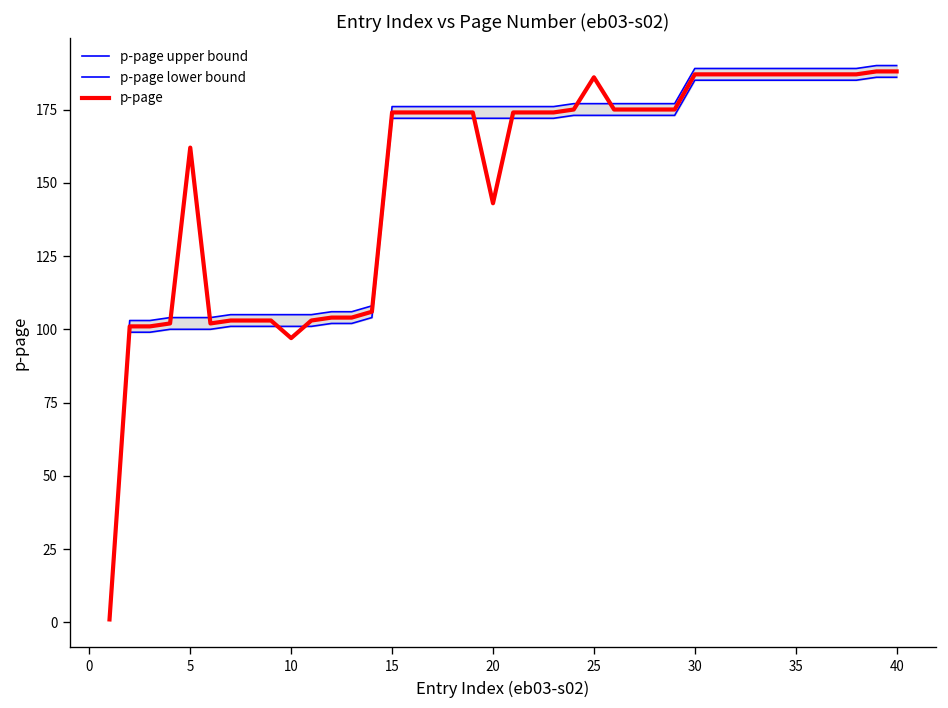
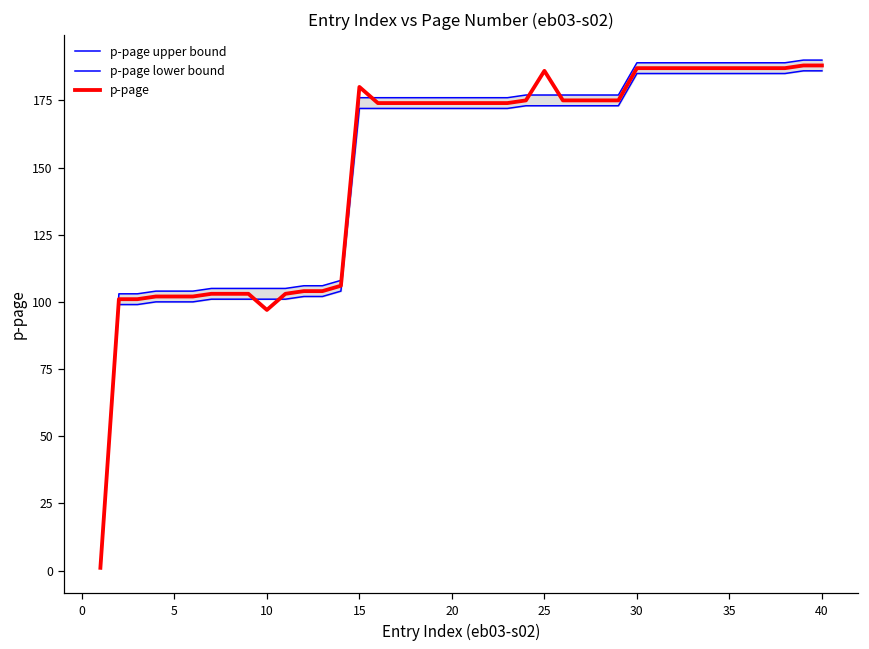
  {
    "p-page": {
-     "5": 162,
+     "5": 102,
      "10": 97,
-     "15": 174,
-     "20": 143,
+     "15": 180,
+     "20": 174,
      "25": 186,
      "30": 187,
      "35": 187,
      "40": 188
    }
  }
